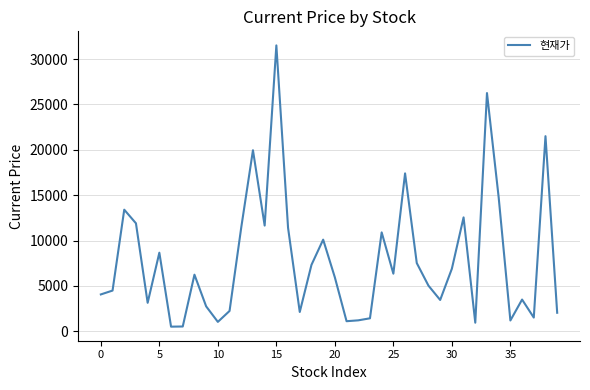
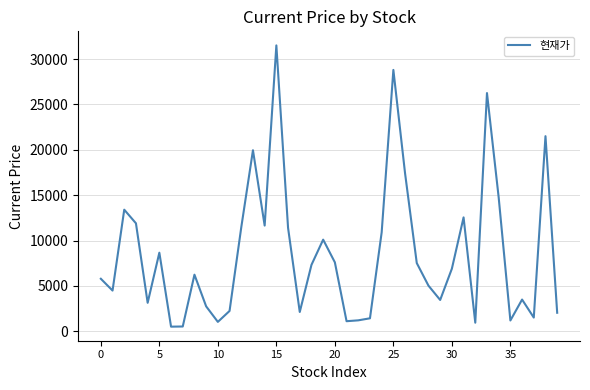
  {
-   "0": 4000,
+   "0": 6000,
    "5": 9000,
    "10": 1000,
    "15": 32000,
-   "20": 6000,
-   "25": 6000,
+   "20": 8000,
+   "25": 29000,
    "30": 7000,
    "35": 1000
  }
